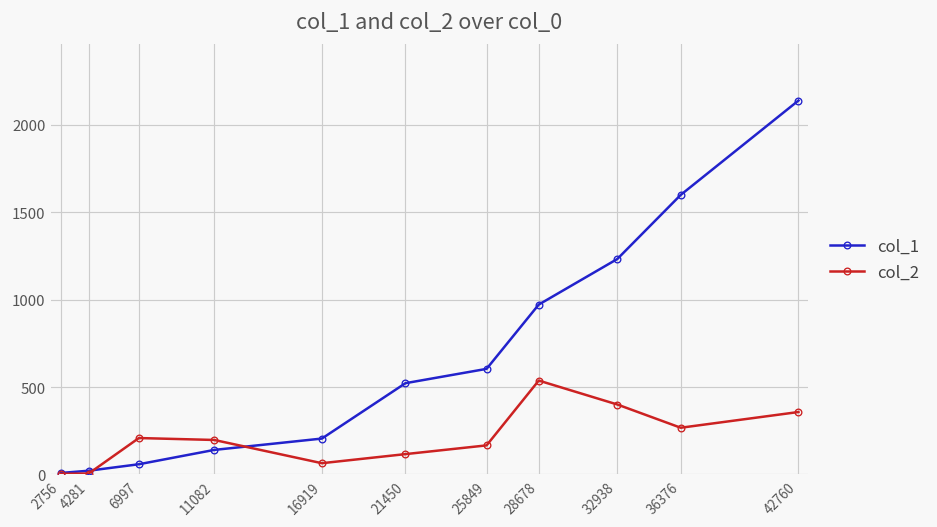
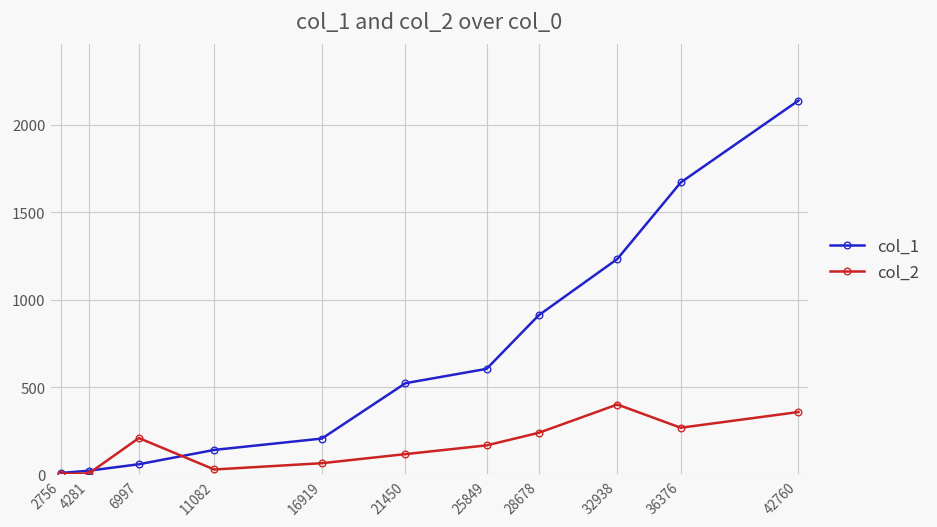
  {
    "col_1": {
      "6997": 60,
      "11082": 140,
      "16919": 210,
      "21450": 520,
      "25849": 600,
-     "28678": 970,
+     "28678": 910,
      "32938": 1230,
-     "36376": 1600,
+     "36376": 1670,
      "42760": 2140
    },
    "col_2": {
      "6997": 210,
-     "11082": 200,
+     "11082": 30,
      "16919": 60,
      "21450": 120,
      "25849": 170,
-     "28678": 540,
+     "28678": 240,
      "32938": 400,
      "36376": 270,
      "42760": 360
    }
  }
